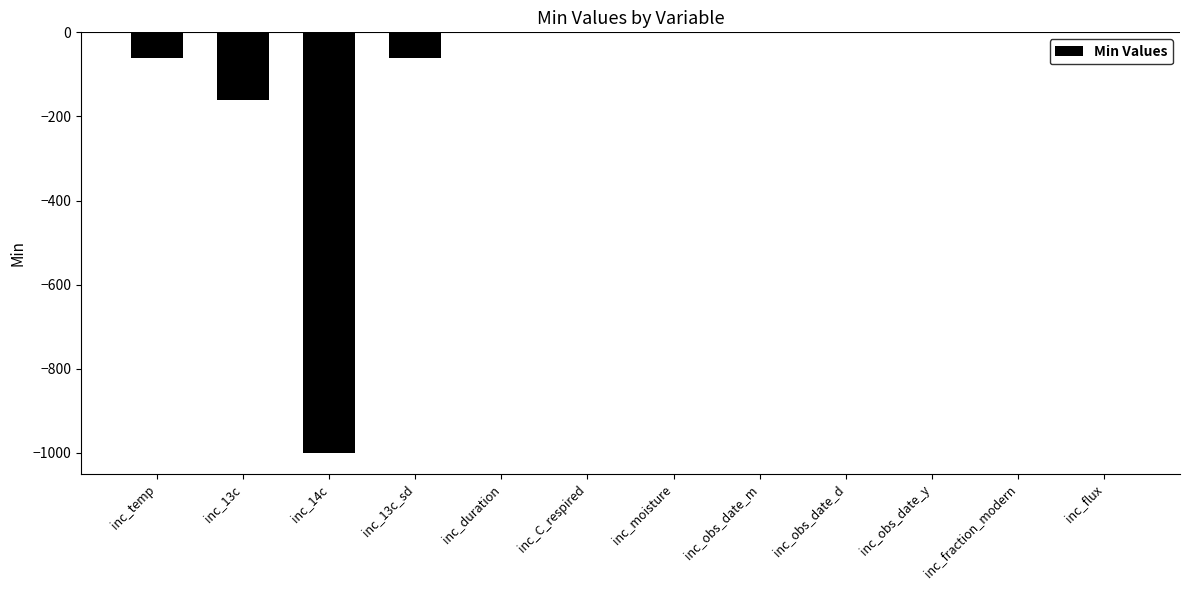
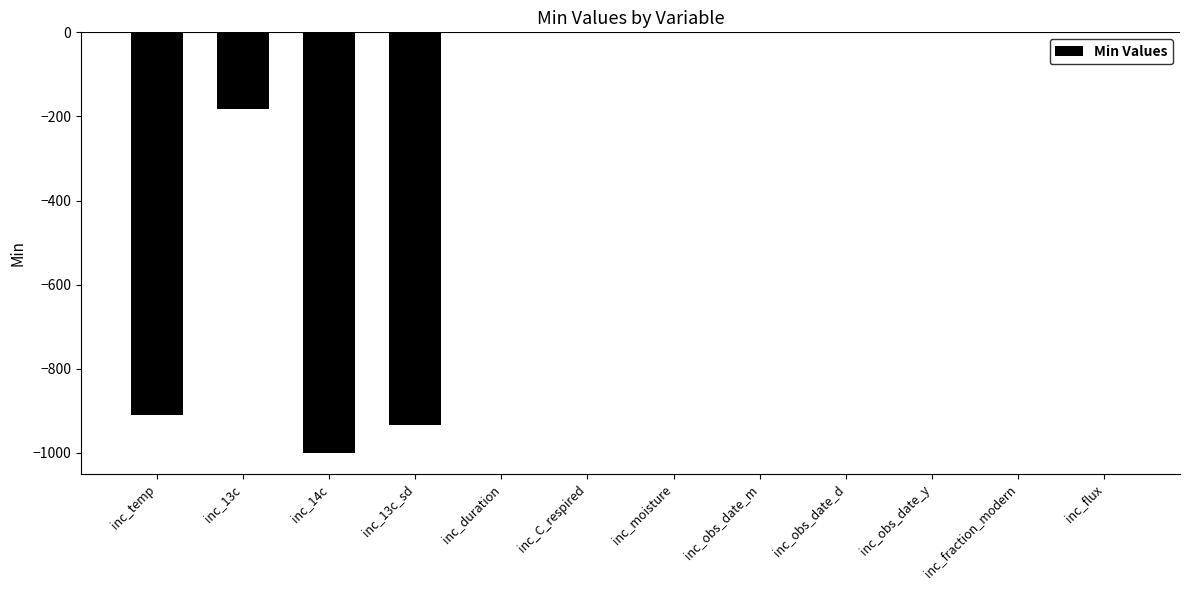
  {
-   "inc_temp": -60,
-   "inc_13c": -160,
+   "inc_temp": -910,
+   "inc_13c": -180,
    "inc_14c": -1000,
-   "inc_13c_sd": -60,
+   "inc_13c_sd": -940,
    "inc_duration": 0,
    "inc_C_respired": 0,
    "inc_moisture": 0,
    "inc_obs_date_m": 0,
    "inc_obs_date_d": 0,
    "inc_obs_date_y": 0,
    "inc_fraction_modern": 0,
    "inc_flux": 0
  }
